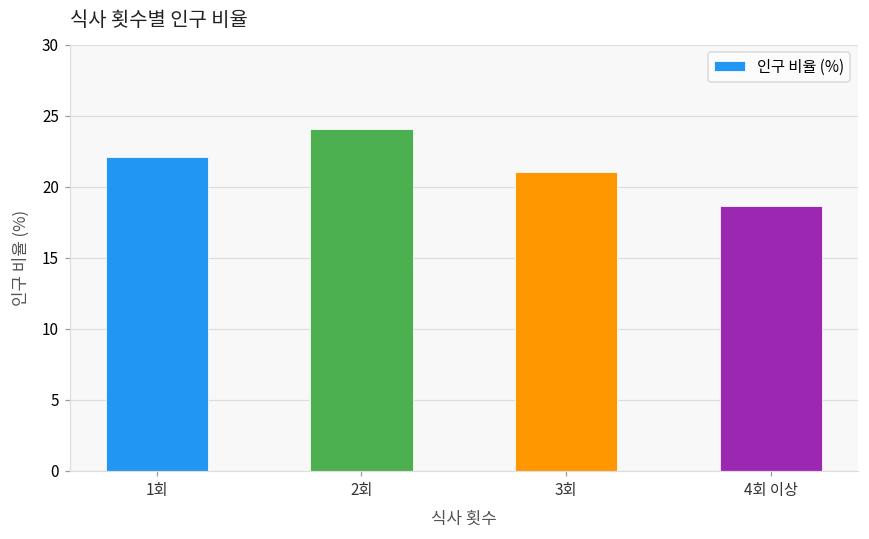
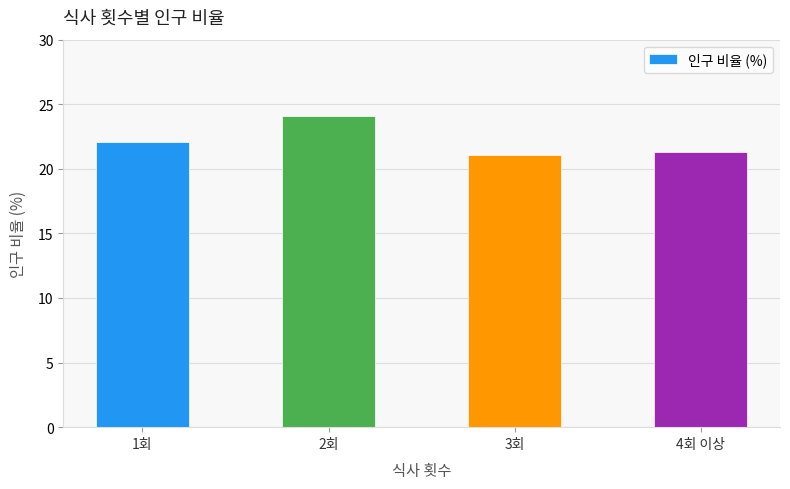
  {
    "1회": 22.1,
    "2회": 24.1,
    "3회": 21.1,
-   "4회 이상": 18.7
+   "4회 이상": 21.3
  }
